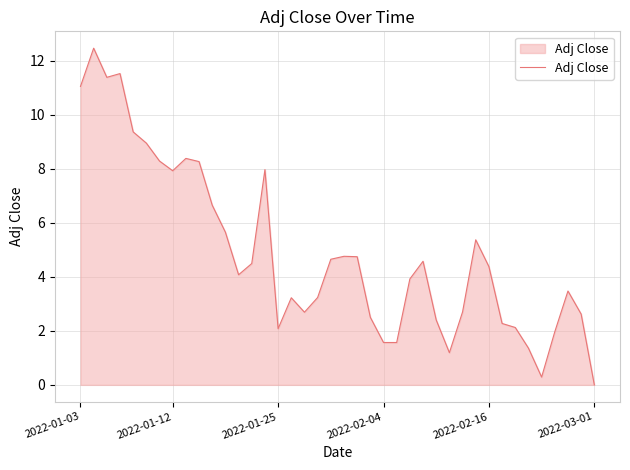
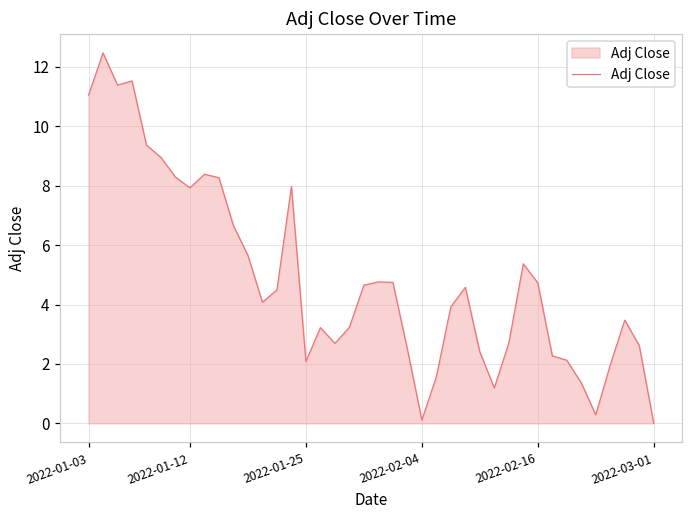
  {
    "2022-01-03": 11.0,
    "2022-01-12": 7.9,
    "2022-01-25": 2.1,
-   "2022-02-04": 1.6,
-   "2022-02-16": 4.4,
+   "2022-02-04": 0.1,
+   "2022-02-16": 4.7,
    "2022-03-01": 0.0
  }
